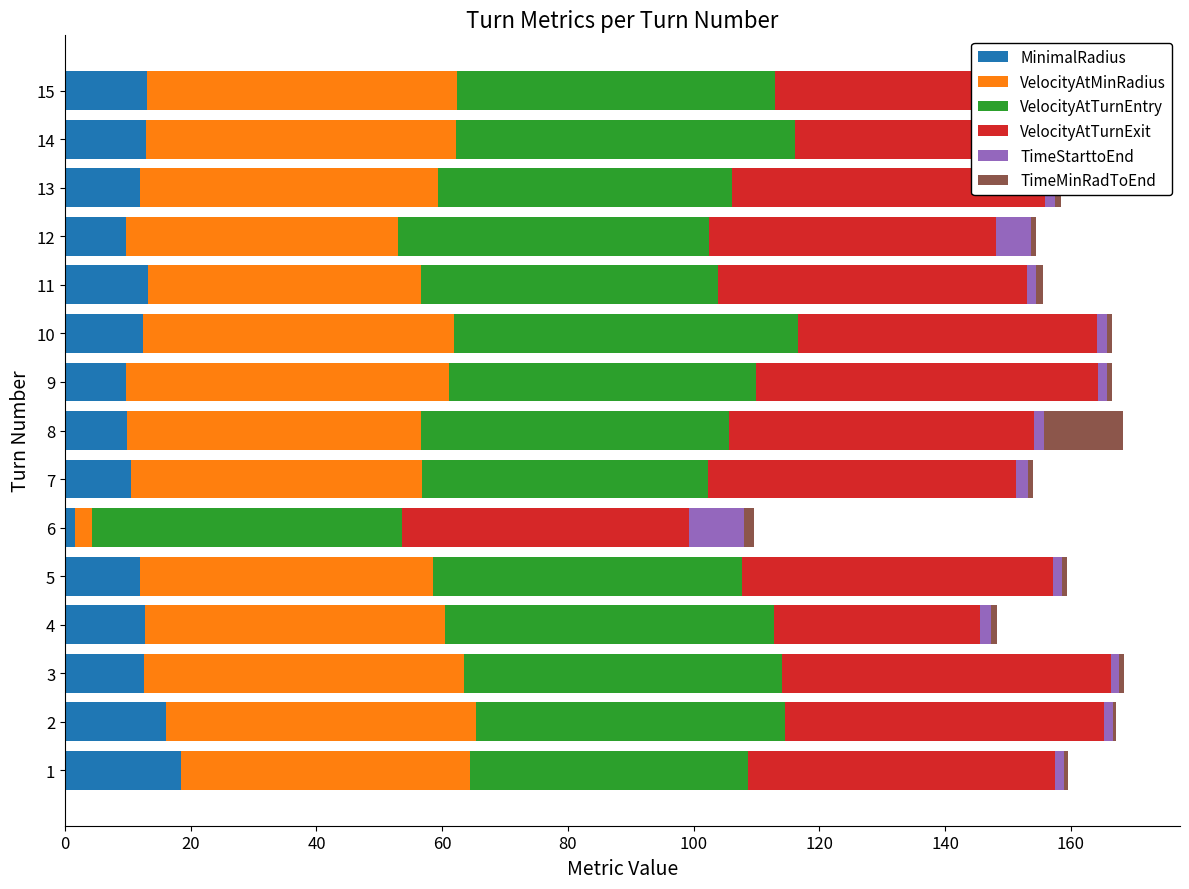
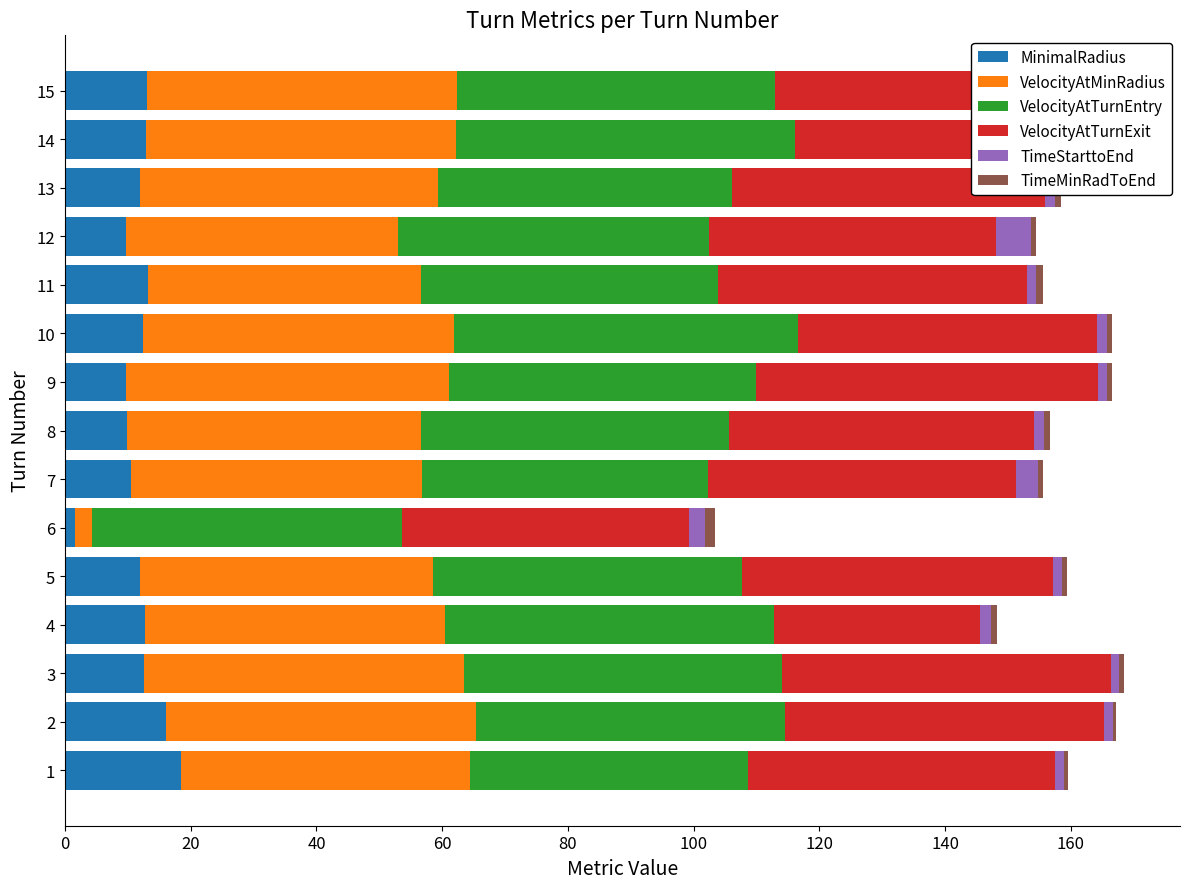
  {
    "MinimalRadius": {
      "15": 13,
      "14": 13,
      "13": 12,
      "12": 10,
      "11": 13,
      "10": 12,
      "9": 10,
      "8": 10,
      "7": 10,
      "6": 2,
      "5": 12,
      "4": 13,
      "3": 13,
      "2": 16,
      "1": 18
    },
    "VelocityAtMinRadius": {
      "15": 49,
      "14": 49,
      "13": 48,
      "12": 43,
      "11": 44,
      "10": 49,
      "9": 52,
      "8": 47,
      "7": 46,
      "6": 3,
      "5": 47,
      "4": 48,
      "3": 51,
      "2": 49,
      "1": 46
    },
    "VelocityAtTurnEntry": {
      "15": 51,
      "14": 54,
      "13": 47,
      "12": 50,
      "11": 47,
      "10": 55,
      "9": 49,
      "8": 49,
      "7": 46,
      "6": 49,
      "5": 49,
      "4": 52,
      "3": 51,
      "2": 49,
      "1": 44
    },
    "VelocityAtTurnExit": {
      "12": 46,
      "11": 49,
      "10": 48,
      "9": 54,
      "8": 48,
      "7": 49,
      "6": 46,
      "5": 49,
      "4": 33,
      "3": 52,
      "2": 51,
      "1": 49
    },
    "TimeStarttoEnd": {
      "12": 6,
      "11": 2,
      "10": 2,
      "9": 1,
      "8": 2,
-     "7": 2,
-     "6": 9,
+     "7": 3,
+     "6": 3,
      "5": 2,
      "4": 2,
      "3": 1,
      "2": 1,
      "1": 1
    },
    "TimeMinRadToEnd": {
      "12": 1,
      "11": 1,
      "10": 1,
      "9": 1,
-     "8": 12,
+     "8": 1,
      "7": 1,
      "6": 2,
      "5": 1,
      "4": 1,
      "3": 1,
      "2": 1,
      "1": 1
    }
  }
